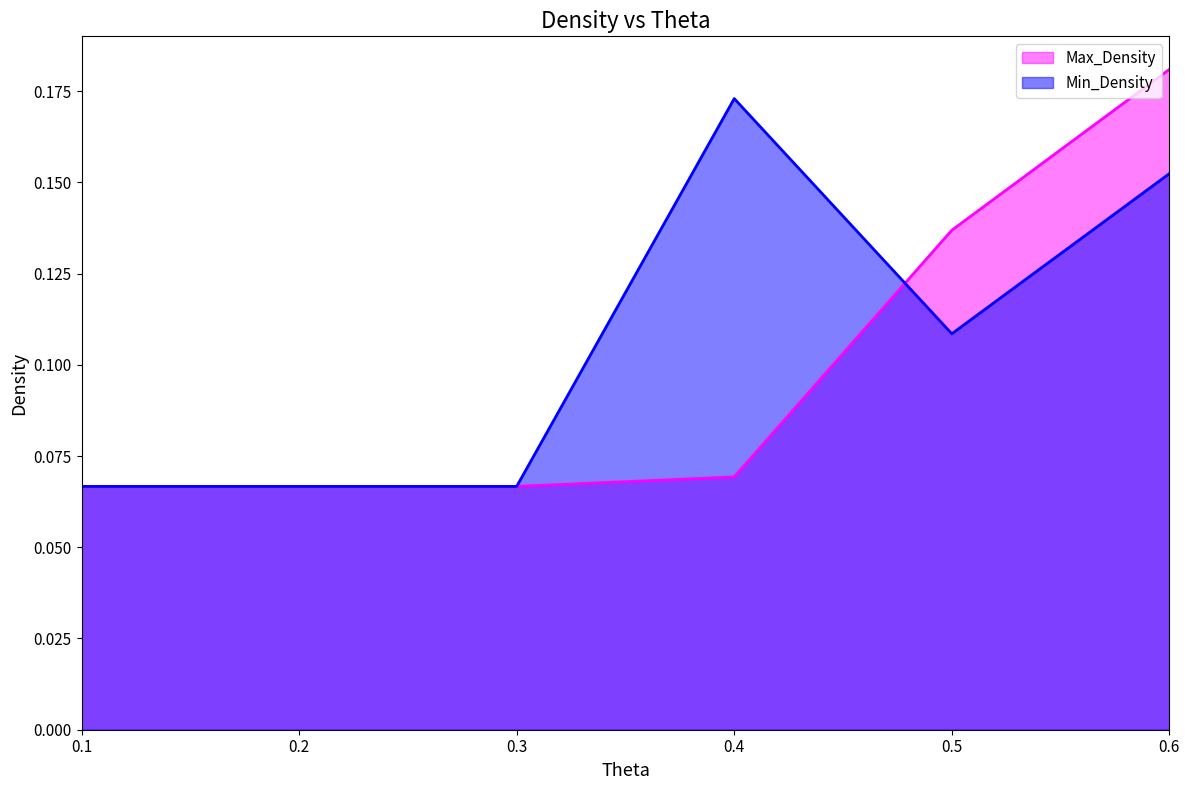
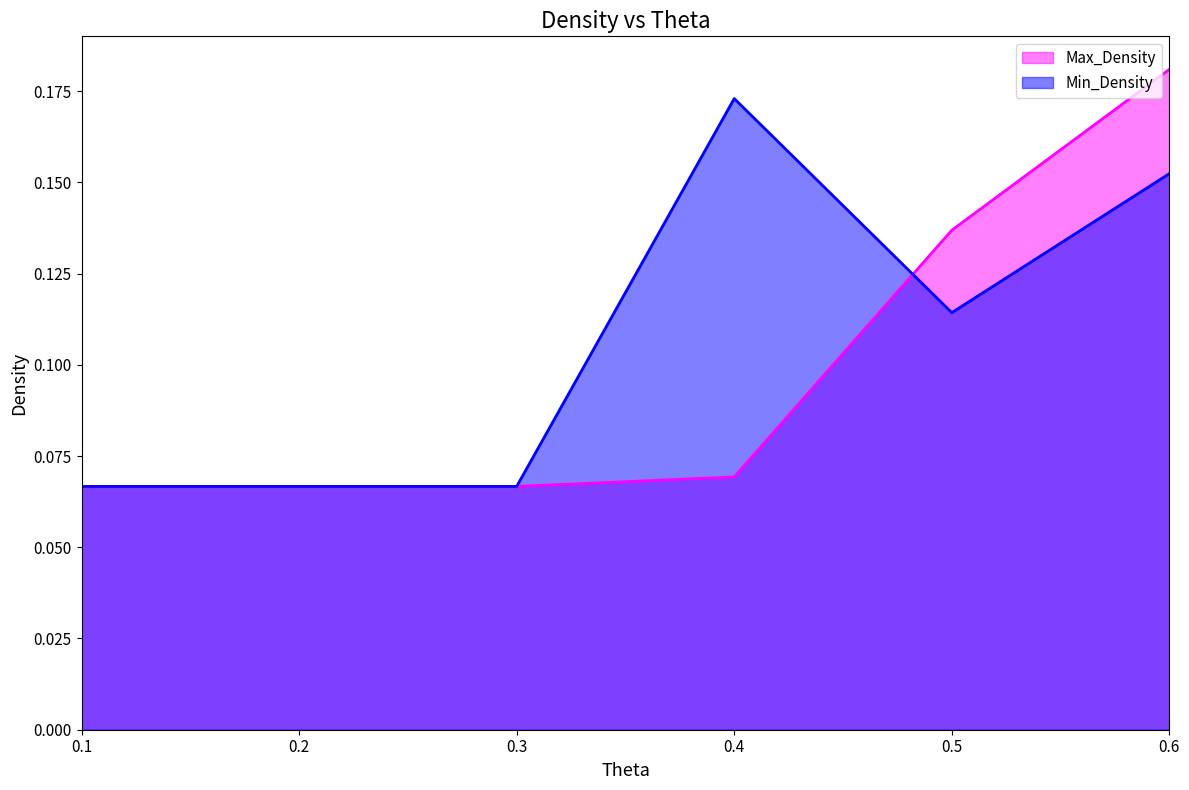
  {
    "Max_Density": {
      "0.4": 0.069,
      "0.5": 0.137,
      "0.6": 0.181
    },
    "Min_Density": {
      "0.4": 0.173,
-     "0.5": 0.109,
+     "0.5": 0.114,
      "0.6": 0.152
    }
  }
